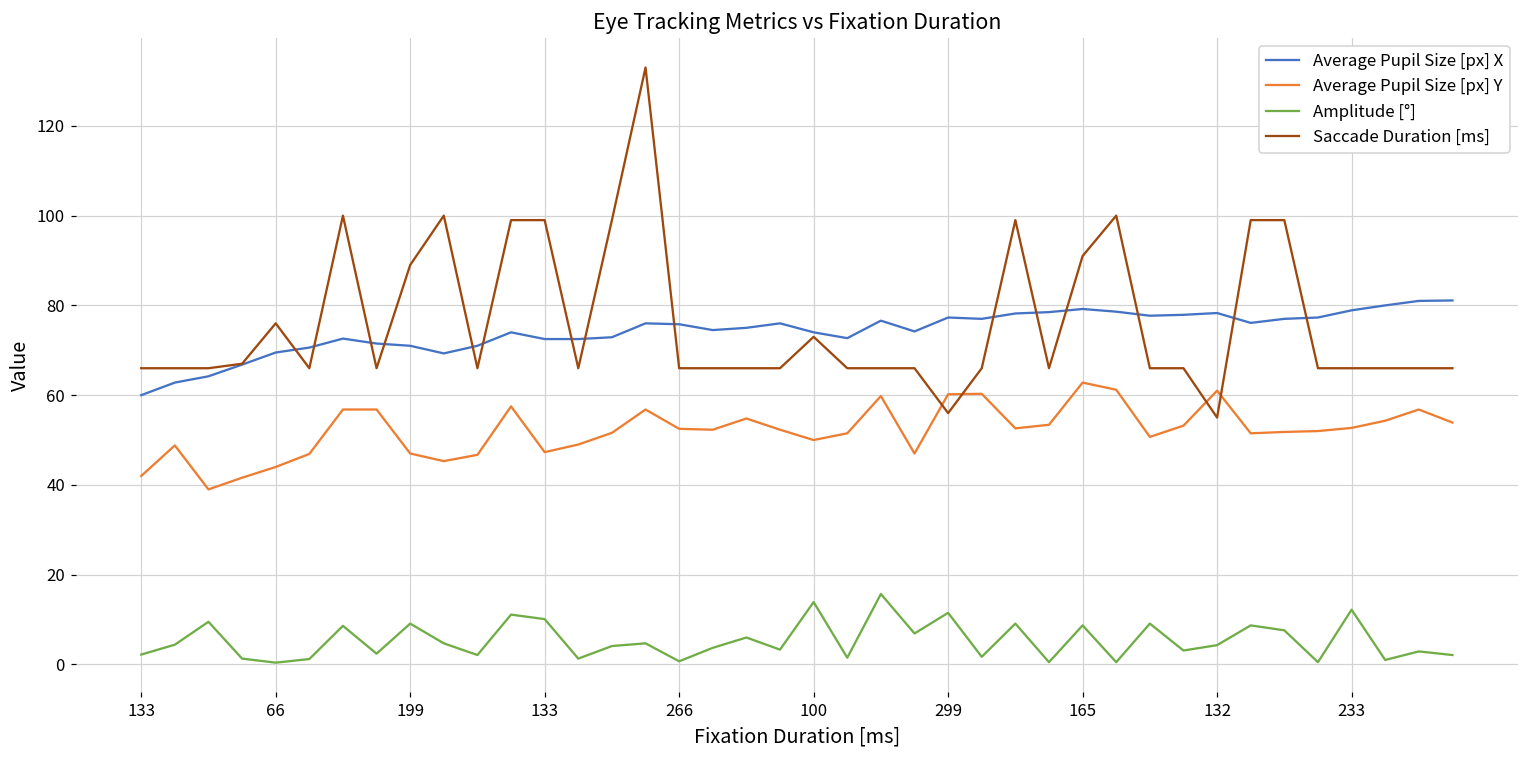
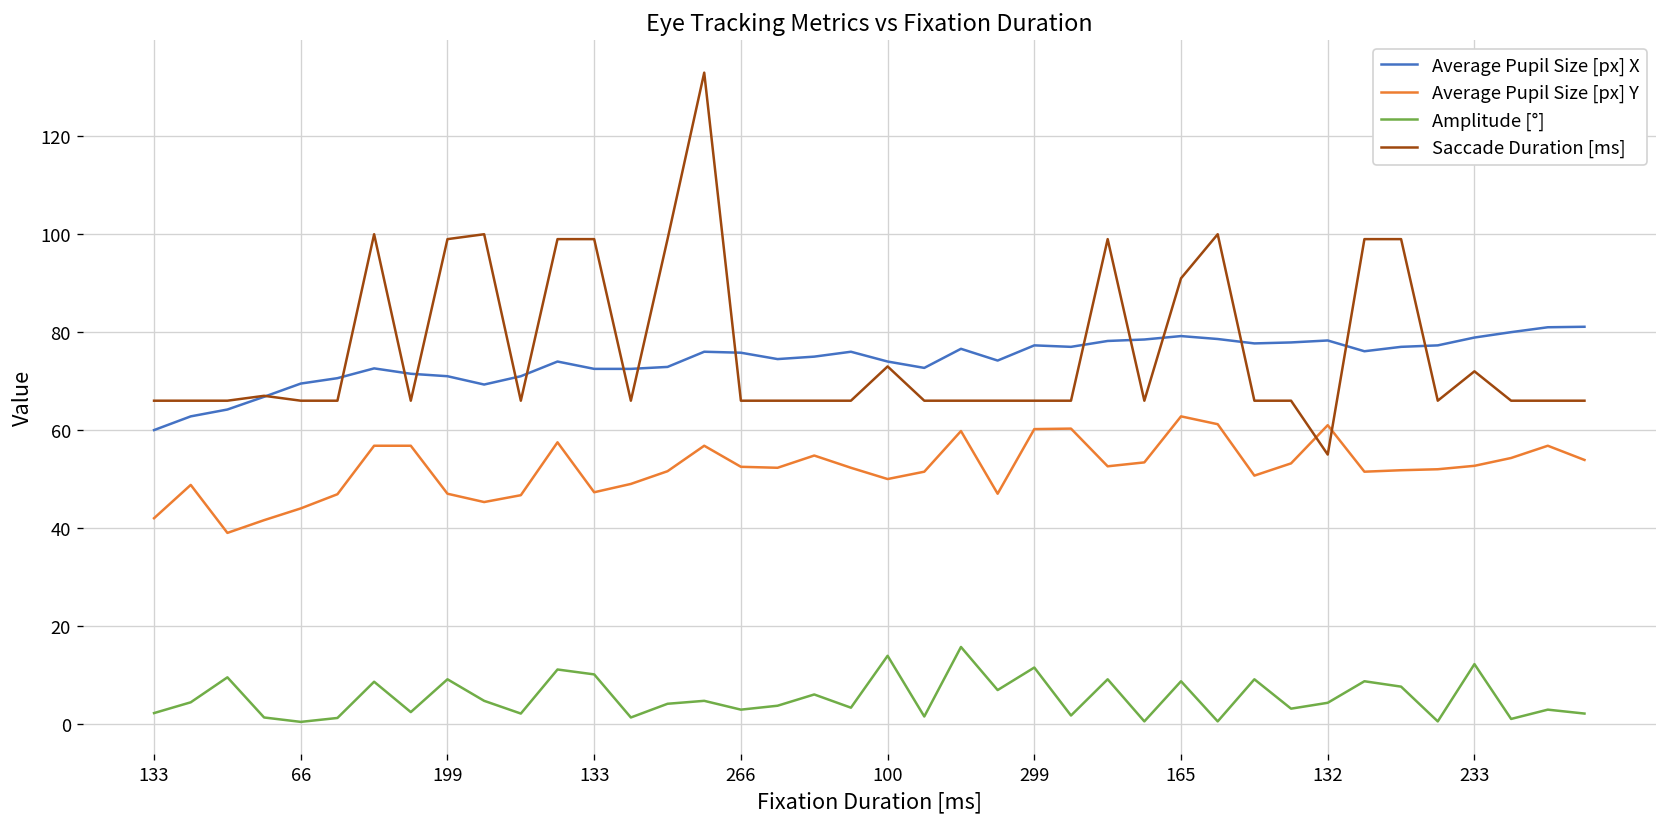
  {
    "Average Pupil Size [px] X": {
      "66": 70,
      "199": 71,
      "266": 76,
      "100": 74,
      "299": 77,
      "165": 79,
      "132": 78,
      "233": 79
    },
    "Average Pupil Size [px] Y": {
      "66": 44,
      "199": 47,
      "266": 53,
      "100": 50,
      "299": 60,
      "165": 63,
      "132": 61,
      "233": 53
    },
    "Amplitude [°]": {
      "66": 0,
      "199": 9,
-     "266": 1,
+     "266": 3,
      "100": 14,
      "299": 12,
      "165": 9,
      "132": 4,
      "233": 12
    },
    "Saccade Duration [ms]": {
-     "66": 76,
-     "199": 89,
+     "66": 66,
+     "199": 99,
      "266": 66,
      "100": 73,
-     "299": 56,
+     "299": 66,
      "165": 91,
      "132": 55,
-     "233": 66
+     "233": 72
    }
  }
